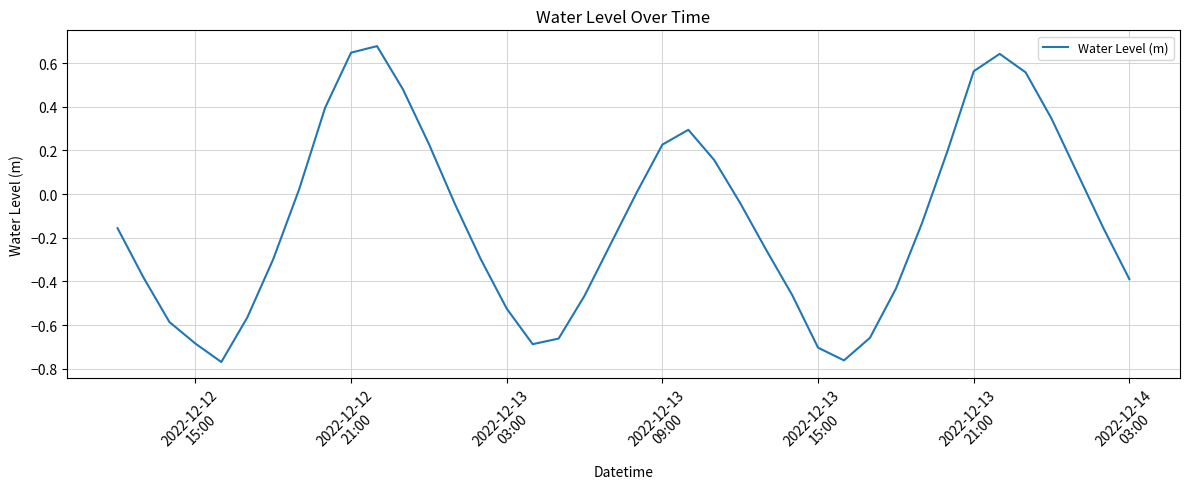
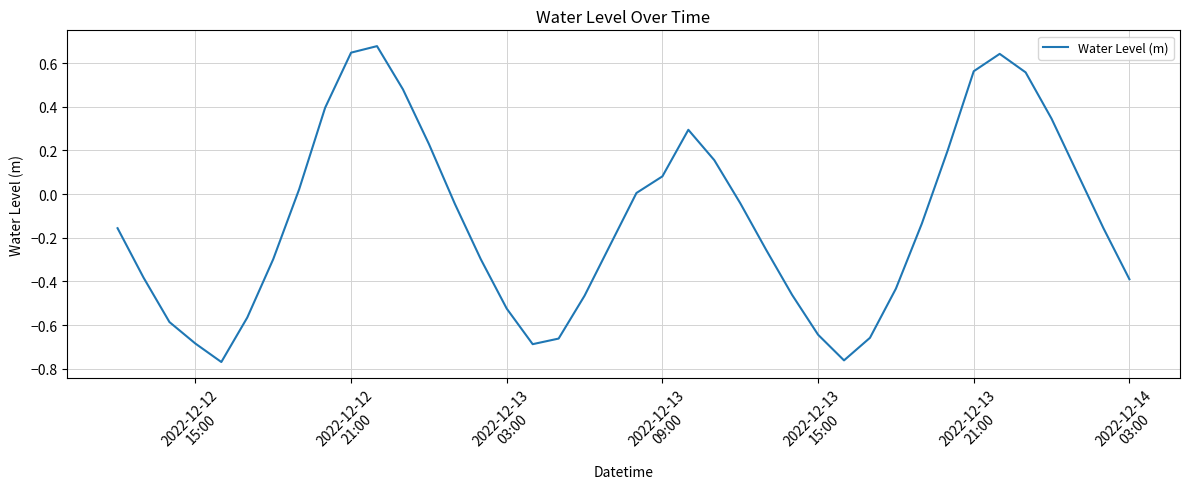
  {
    "2022-12-12 15:00": -0.68,
    "2022-12-12 21:00": 0.65,
    "2022-12-13 03:00": -0.52,
-   "2022-12-13 09:00": 0.23,
-   "2022-12-13 15:00": -0.70,
+   "2022-12-13 09:00": 0.08,
+   "2022-12-13 15:00": -0.64,
    "2022-12-13 21:00": 0.56,
    "2022-12-14 03:00": -0.39
  }
